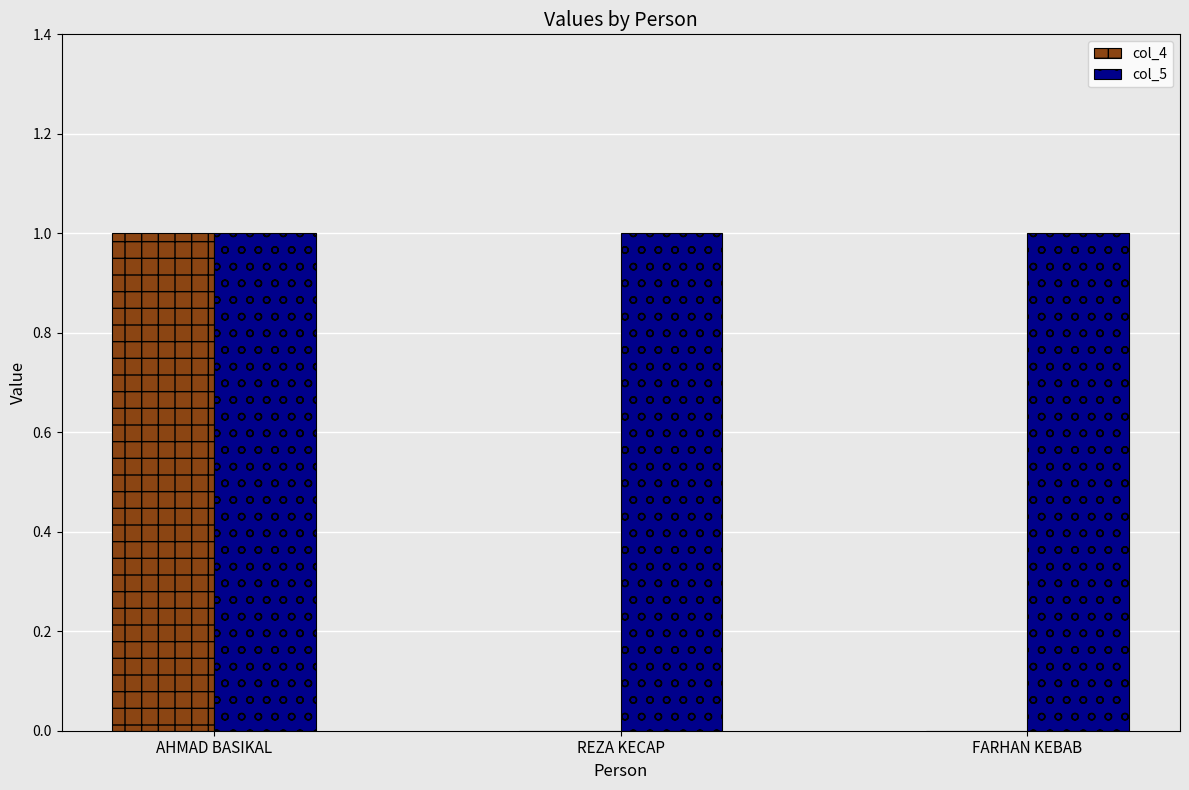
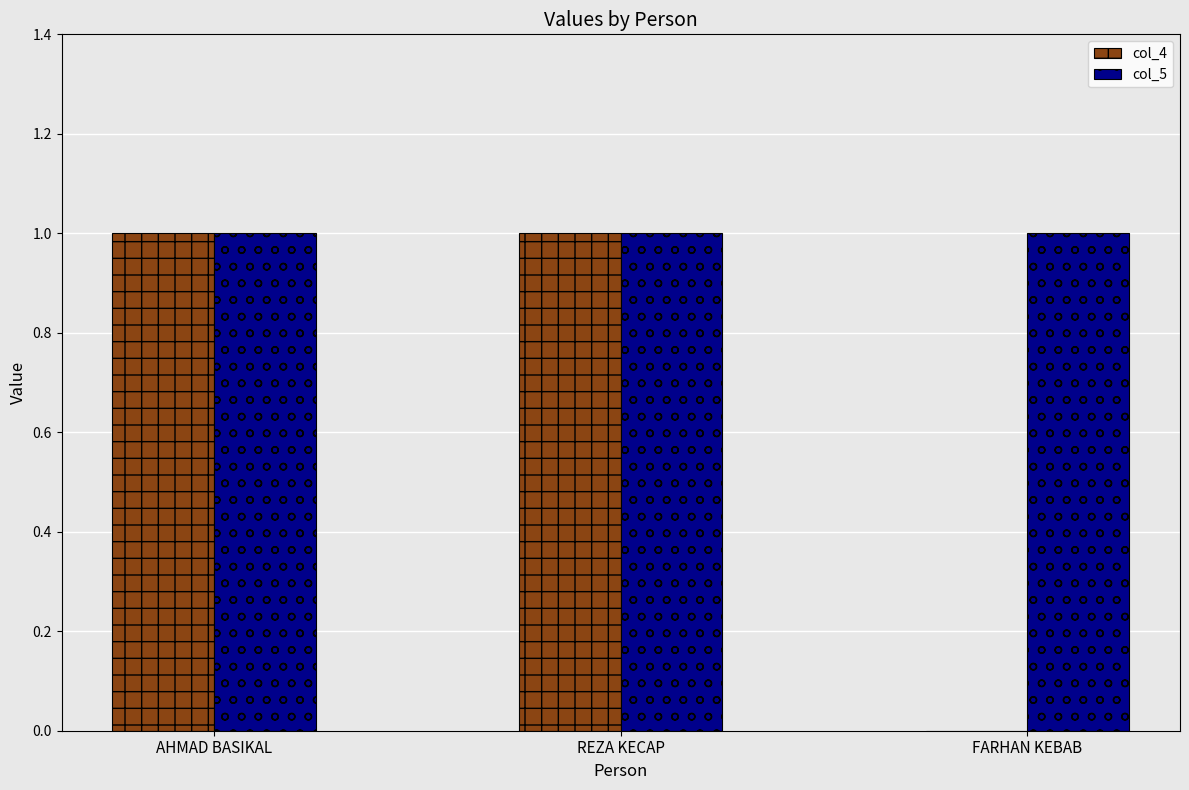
  {
    "col_4": {
      "AHMAD BASIKAL": 1,
-     "REZA KECAP": 0,
+     "REZA KECAP": 1,
      "FARHAN KEBAB": 0
    },
    "col_5": {
      "AHMAD BASIKAL": 1,
      "REZA KECAP": 1,
      "FARHAN KEBAB": 1
    }
  }
